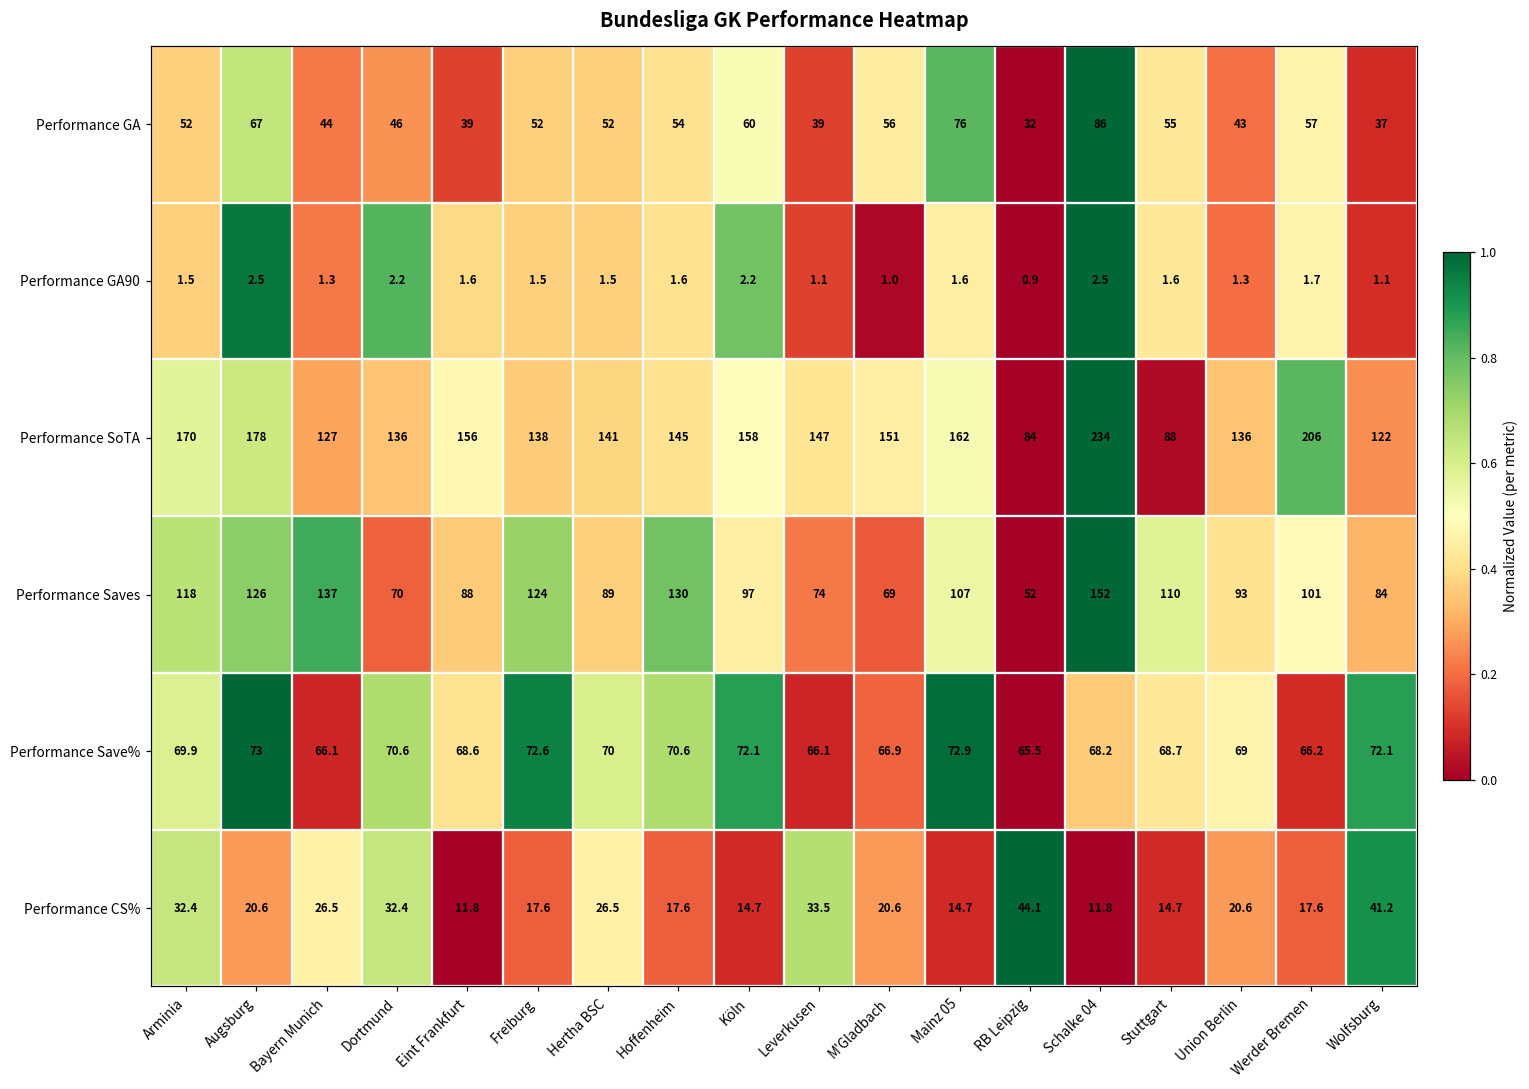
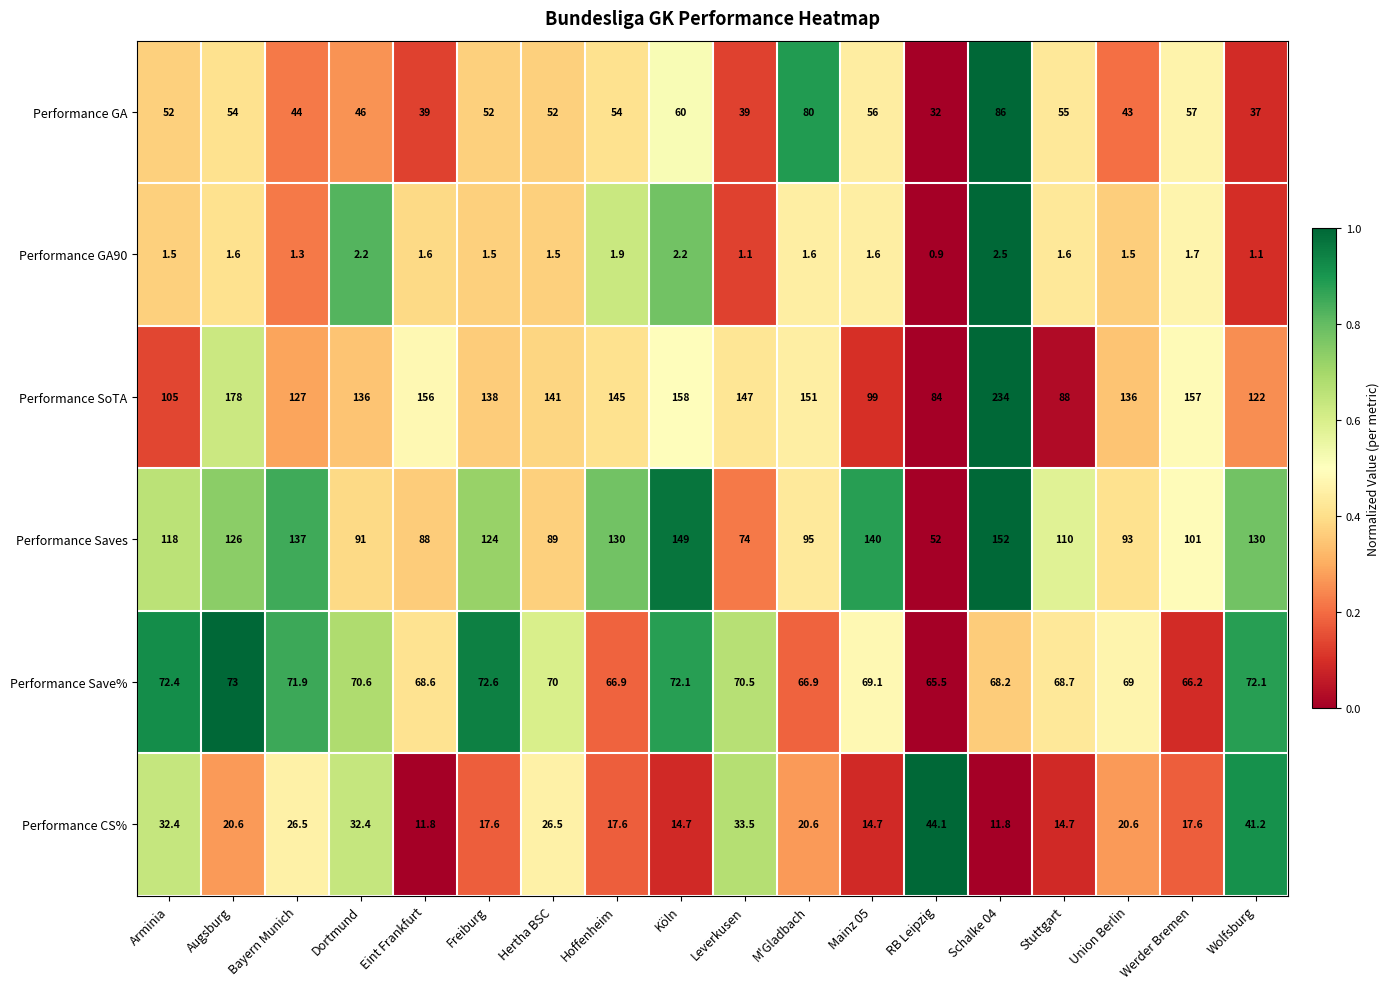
  {
    "Performance GA": {
      "Arminia": 52,
-     "Augsburg": 67,
+     "Augsburg": 54,
      "Bayern Munich": 44,
      "Dortmund": 46,
      "Eint Frankfurt": 39,
      "Freiburg": 52,
      "Hertha BSC": 52,
      "Hoffenheim": 54,
      "Köln": 60,
      "Leverkusen": 39,
-     "M'Gladbach": 56,
-     "Mainz 05": 76,
+     "M'Gladbach": 80,
+     "Mainz 05": 56,
      "RB Leipzig": 32,
      "Schalke 04": 86,
      "Stuttgart": 55,
      "Union Berlin": 43,
      "Werder Bremen": 57,
      "Wolfsburg": 37
    },
    "Performance GA90": {
      "Arminia": 1.5,
-     "Augsburg": 2.5,
+     "Augsburg": 1.6,
      "Bayern Munich": 1.3,
      "Dortmund": 2.2,
      "Eint Frankfurt": 1.6,
      "Freiburg": 1.5,
      "Hertha BSC": 1.5,
-     "Hoffenheim": 1.6,
+     "Hoffenheim": 1.9,
      "Köln": 2.2,
      "Leverkusen": 1.1,
-     "M'Gladbach": 1.0,
+     "M'Gladbach": 1.6,
      "Mainz 05": 1.6,
      "RB Leipzig": 0.9,
      "Schalke 04": 2.5,
      "Stuttgart": 1.6,
-     "Union Berlin": 1.3,
+     "Union Berlin": 1.5,
      "Werder Bremen": 1.7,
      "Wolfsburg": 1.1
    },
    "Performance SoTA": {
-     "Arminia": 170,
+     "Arminia": 105,
      "Augsburg": 178,
      "Bayern Munich": 127,
      "Dortmund": 136,
      "Eint Frankfurt": 156,
      "Freiburg": 138,
      "Hertha BSC": 141,
      "Hoffenheim": 145,
      "Köln": 158,
      "Leverkusen": 147,
      "M'Gladbach": 151,
-     "Mainz 05": 162,
+     "Mainz 05": 99,
      "RB Leipzig": 84,
      "Schalke 04": 234,
      "Stuttgart": 88,
      "Union Berlin": 136,
-     "Werder Bremen": 206,
+     "Werder Bremen": 157,
      "Wolfsburg": 122
    },
    "Performance Saves": {
      "Arminia": 118,
      "Augsburg": 126,
      "Bayern Munich": 137,
-     "Dortmund": 70,
+     "Dortmund": 91,
      "Eint Frankfurt": 88,
      "Freiburg": 124,
      "Hertha BSC": 89,
      "Hoffenheim": 130,
-     "Köln": 97,
+     "Köln": 149,
      "Leverkusen": 74,
-     "M'Gladbach": 69,
-     "Mainz 05": 107,
+     "M'Gladbach": 95,
+     "Mainz 05": 140,
      "RB Leipzig": 52,
      "Schalke 04": 152,
      "Stuttgart": 110,
      "Union Berlin": 93,
      "Werder Bremen": 101,
-     "Wolfsburg": 84
+     "Wolfsburg": 130
    },
    "Performance Save%": {
-     "Arminia": 69.9,
+     "Arminia": 72.4,
      "Augsburg": 73,
-     "Bayern Munich": 66.1,
+     "Bayern Munich": 71.9,
      "Dortmund": 70.6,
      "Eint Frankfurt": 68.6,
      "Freiburg": 72.6,
      "Hertha BSC": 70,
-     "Hoffenheim": 70.6,
+     "Hoffenheim": 66.9,
      "Köln": 72.1,
-     "Leverkusen": 66.1,
+     "Leverkusen": 70.5,
      "M'Gladbach": 66.9,
-     "Mainz 05": 72.9,
+     "Mainz 05": 69.1,
      "RB Leipzig": 65.5,
      "Schalke 04": 68.2,
      "Stuttgart": 68.7,
      "Union Berlin": 69,
      "Werder Bremen": 66.2,
      "Wolfsburg": 72.1
    },
    "Performance CS%": {
      "Arminia": 32.4,
      "Augsburg": 20.6,
      "Bayern Munich": 26.5,
      "Dortmund": 32.4,
      "Eint Frankfurt": 11.8,
      "Freiburg": 17.6,
      "Hertha BSC": 26.5,
      "Hoffenheim": 17.6,
      "Köln": 14.7,
      "Leverkusen": 33.5,
      "M'Gladbach": 20.6,
      "Mainz 05": 14.7,
      "RB Leipzig": 44.1,
      "Schalke 04": 11.8,
      "Stuttgart": 14.7,
      "Union Berlin": 20.6,
      "Werder Bremen": 17.6,
      "Wolfsburg": 41.2
    }
  }
